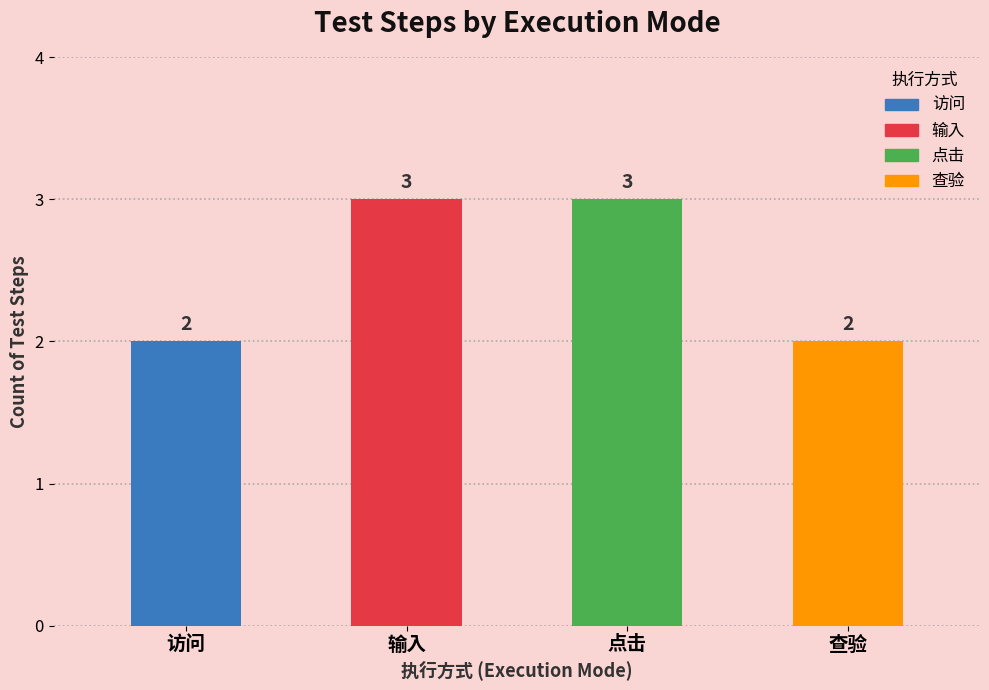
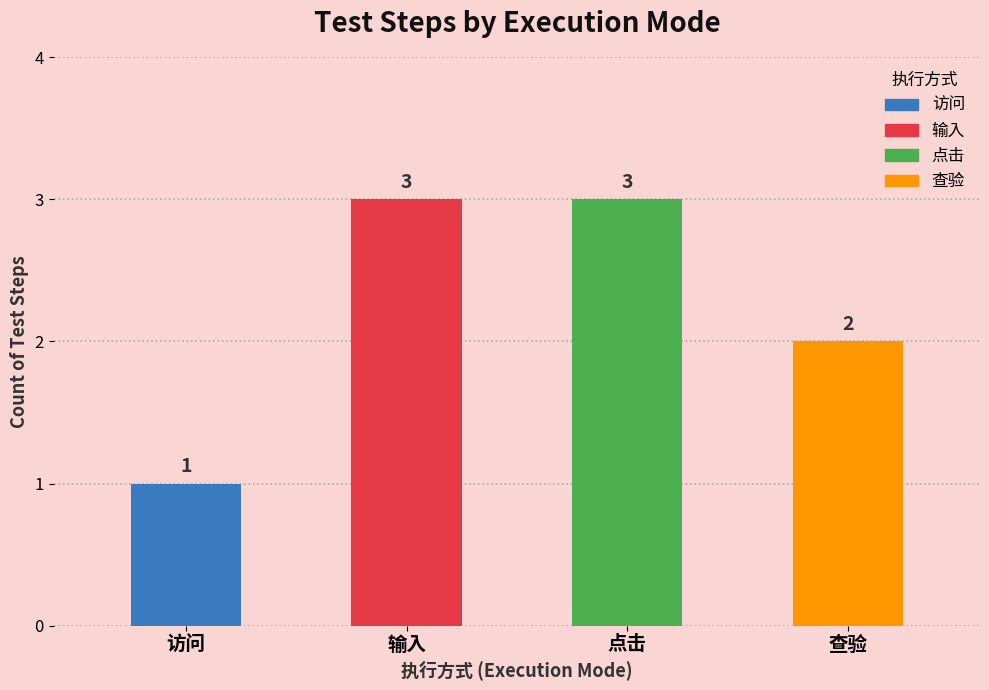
  {
-   "访问": 2,
+   "访问": 1,
    "输入": 3,
    "点击": 3,
    "查验": 2
  }
